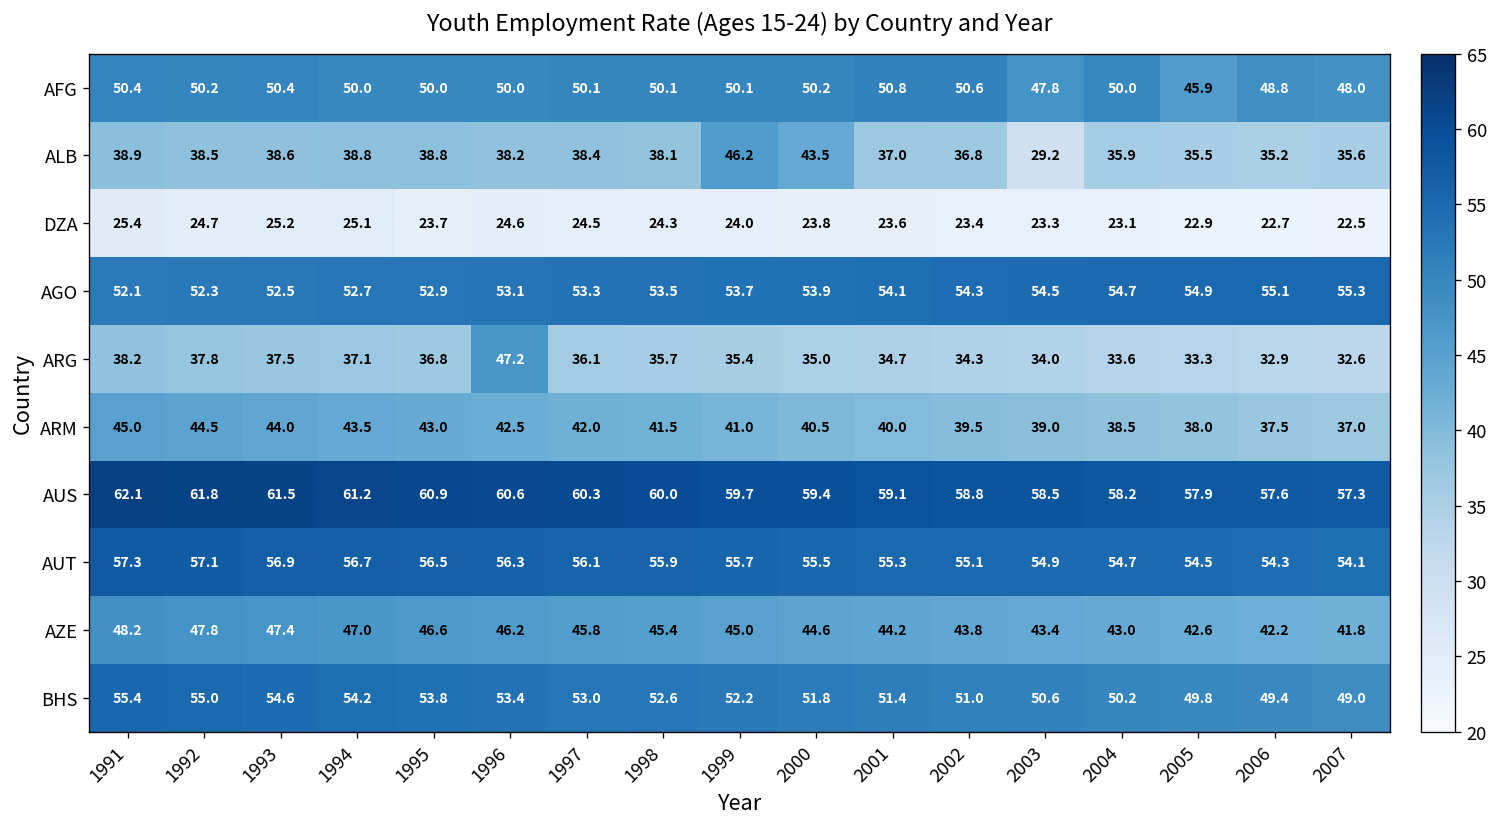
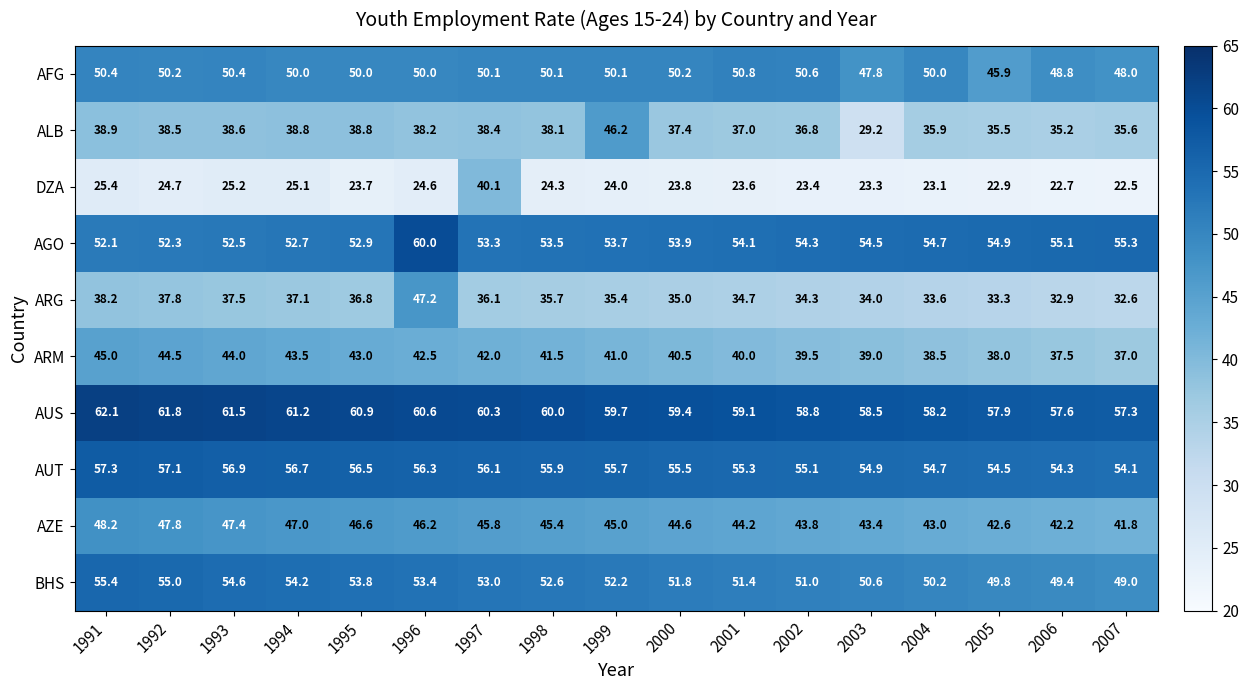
  {
    "AFG": {
      "1991": 50.4,
      "1992": 50.2,
      "1993": 50.4,
      "1994": 50.0,
      "1995": 50.0,
      "1996": 50.0,
      "1997": 50.1,
      "1998": 50.1,
      "1999": 50.1,
      "2000": 50.2,
      "2001": 50.8,
      "2002": 50.6,
      "2003": 47.8,
      "2004": 50.0,
      "2005": 45.9,
      "2006": 48.8,
      "2007": 48.0
    },
    "ALB": {
      "1991": 38.9,
      "1992": 38.5,
      "1993": 38.6,
      "1994": 38.8,
      "1995": 38.8,
      "1996": 38.2,
      "1997": 38.4,
      "1998": 38.1,
      "1999": 46.2,
-     "2000": 43.5,
+     "2000": 37.4,
      "2001": 37.0,
      "2002": 36.8,
      "2003": 29.2,
      "2004": 35.9,
      "2005": 35.5,
      "2006": 35.2,
      "2007": 35.6
    },
    "DZA": {
      "1991": 25.4,
      "1992": 24.7,
      "1993": 25.2,
      "1994": 25.1,
      "1995": 23.7,
      "1996": 24.6,
-     "1997": 24.5,
+     "1997": 40.1,
      "1998": 24.3,
      "1999": 24.0,
      "2000": 23.8,
      "2001": 23.6,
      "2002": 23.4,
      "2003": 23.3,
      "2004": 23.1,
      "2005": 22.9,
      "2006": 22.7,
      "2007": 22.5
    },
    "AGO": {
      "1991": 52.1,
      "1992": 52.3,
      "1993": 52.5,
      "1994": 52.7,
      "1995": 52.9,
-     "1996": 53.1,
+     "1996": 60.0,
      "1997": 53.3,
      "1998": 53.5,
      "1999": 53.7,
      "2000": 53.9,
      "2001": 54.1,
      "2002": 54.3,
      "2003": 54.5,
      "2004": 54.7,
      "2005": 54.9,
      "2006": 55.1,
      "2007": 55.3
    },
    "ARG": {
      "1991": 38.2,
      "1992": 37.8,
      "1993": 37.5,
      "1994": 37.1,
      "1995": 36.8,
      "1996": 47.2,
      "1997": 36.1,
      "1998": 35.7,
      "1999": 35.4,
      "2000": 35.0,
      "2001": 34.7,
      "2002": 34.3,
      "2003": 34.0,
      "2004": 33.6,
      "2005": 33.3,
      "2006": 32.9,
      "2007": 32.6
    },
    "ARM": {
      "1991": 45.0,
      "1992": 44.5,
      "1993": 44.0,
      "1994": 43.5,
      "1995": 43.0,
      "1996": 42.5,
      "1997": 42.0,
      "1998": 41.5,
      "1999": 41.0,
      "2000": 40.5,
      "2001": 40.0,
      "2002": 39.5,
      "2003": 39.0,
      "2004": 38.5,
      "2005": 38.0,
      "2006": 37.5,
      "2007": 37.0
    },
    "AUS": {
      "1991": 62.1,
      "1992": 61.8,
      "1993": 61.5,
      "1994": 61.2,
      "1995": 60.9,
      "1996": 60.6,
      "1997": 60.3,
      "1998": 60.0,
      "1999": 59.7,
      "2000": 59.4,
      "2001": 59.1,
      "2002": 58.8,
      "2003": 58.5,
      "2004": 58.2,
      "2005": 57.9,
      "2006": 57.6,
      "2007": 57.3
    },
    "AUT": {
      "1991": 57.3,
      "1992": 57.1,
      "1993": 56.9,
      "1994": 56.7,
      "1995": 56.5,
      "1996": 56.3,
      "1997": 56.1,
      "1998": 55.9,
      "1999": 55.7,
      "2000": 55.5,
      "2001": 55.3,
      "2002": 55.1,
      "2003": 54.9,
      "2004": 54.7,
      "2005": 54.5,
      "2006": 54.3,
      "2007": 54.1
    },
    "AZE": {
      "1991": 48.2,
      "1992": 47.8,
      "1993": 47.4,
      "1994": 47.0,
      "1995": 46.6,
      "1996": 46.2,
      "1997": 45.8,
      "1998": 45.4,
      "1999": 45.0,
      "2000": 44.6,
      "2001": 44.2,
      "2002": 43.8,
      "2003": 43.4,
      "2004": 43.0,
      "2005": 42.6,
      "2006": 42.2,
      "2007": 41.8
    },
    "BHS": {
      "1991": 55.4,
      "1992": 55.0,
      "1993": 54.6,
      "1994": 54.2,
      "1995": 53.8,
      "1996": 53.4,
      "1997": 53.0,
      "1998": 52.6,
      "1999": 52.2,
      "2000": 51.8,
      "2001": 51.4,
      "2002": 51.0,
      "2003": 50.6,
      "2004": 50.2,
      "2005": 49.8,
      "2006": 49.4,
      "2007": 49.0
    }
  }
